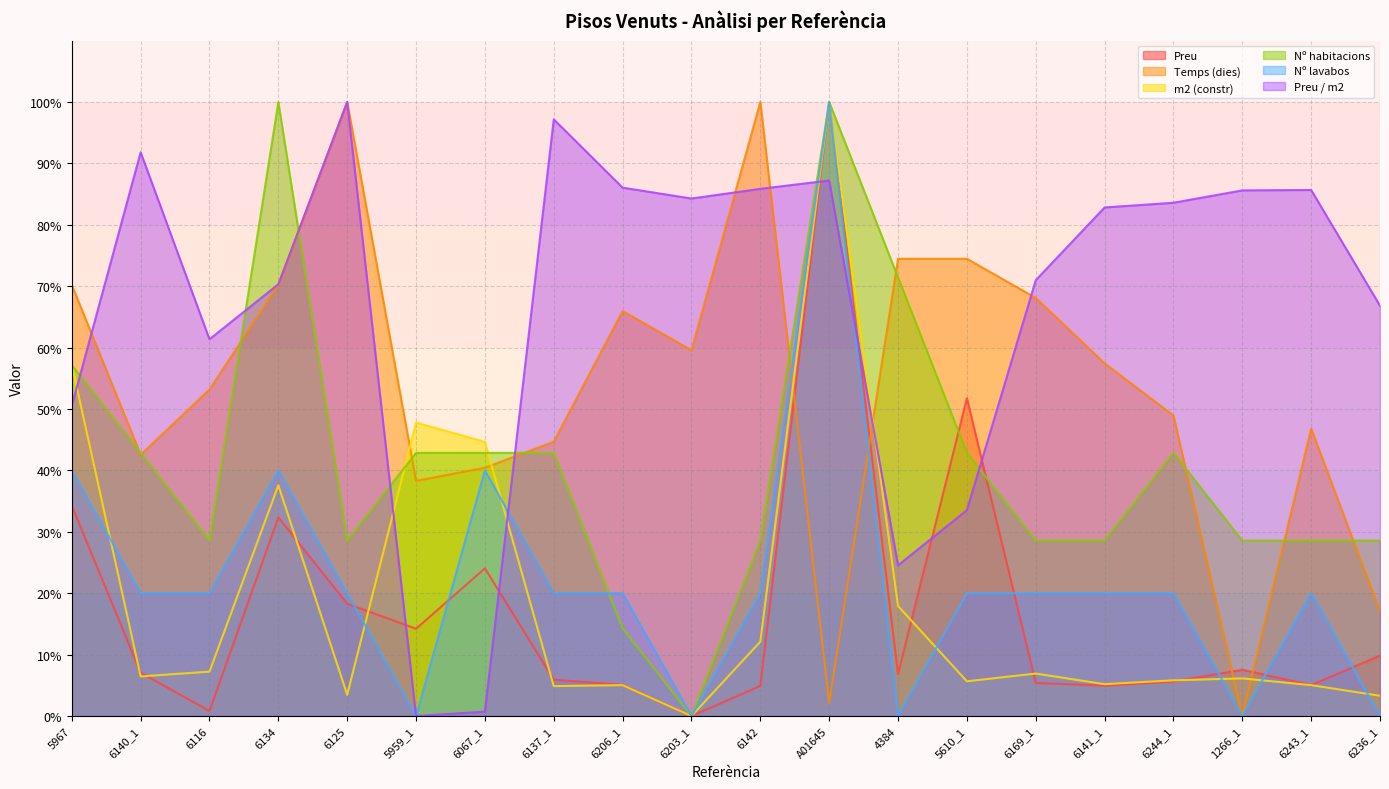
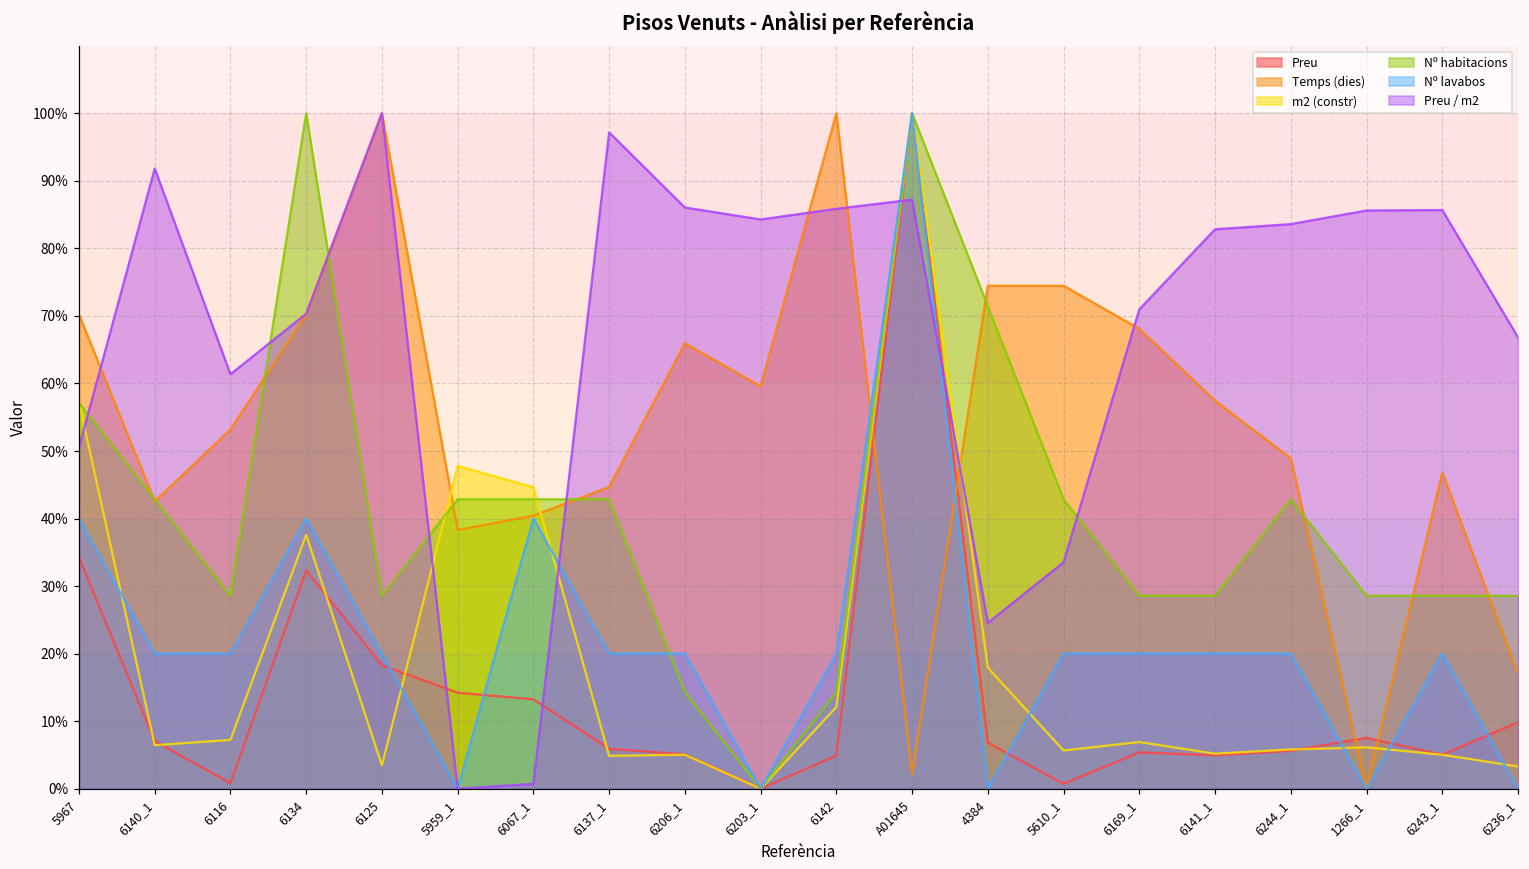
  {
    "Preu": {
      "5967": "34%",
      "6140_1": "7%",
      "6116": "1%",
      "6134": "32%",
      "6125": "18%",
      "5959_1": "14%",
-     "6067_1": "24%",
+     "6067_1": "13%",
      "6137_1": "6%",
      "6142": "5%",
      "4384": "7%",
-     "5610_1": "52%",
+     "5610_1": "1%",
      "6169_1": "5%",
      "1266_1": "8%",
      "6236_1": "10%"
    },
    "Temps (dies)": {
      "5967": "70%",
      "6116": "53%",
      "5959_1": "38%",
      "6067_1": "40%",
      "6137_1": "45%",
      "6206_1": "66%",
      "6203_1": "60%",
      "6142": "100%",
      "A01645": "2%",
      "4384": "74%",
      "5610_1": "74%",
      "6169_1": "68%",
      "6141_1": "57%",
      "6244_1": "49%",
      "6243_1": "47%",
      "6236_1": "17%"
    },
    "m2 (constr)": {
      "6140_1": "6%",
      "6116": "7%",
      "6134": "38%",
      "6125": "3%",
      "5959_1": "48%",
      "6067_1": "45%",
      "6137_1": "5%",
      "6142": "12%",
      "4384": "18%",
      "5610_1": "6%",
      "6169_1": "7%",
      "1266_1": "6%",
      "6236_1": "3%"
    },
    "Nº habitacions": {
      "6116": "29%",
      "6134": "100%",
      "6125": "29%",
      "5959_1": "43%",
      "6067_1": "43%",
      "6137_1": "43%",
      "6206_1": "14%",
-     "6142": "29%",
+     "6142": "14%",
      "4384": "71%",
      "5610_1": "43%",
      "6169_1": "29%",
      "6141_1": "29%",
      "6244_1": "43%",
      "1266_1": "29%",
      "6243_1": "29%",
      "6236_1": "29%"
    },
    "Nº lavabos": {
      "5967": "40%",
      "6140_1": "20%",
      "6116": "20%",
      "6134": "40%",
      "6125": "20%",
      "6067_1": "40%",
      "6137_1": "20%",
      "6206_1": "20%",
      "6142": "20%",
      "4384": "0%",
      "5610_1": "20%",
      "6169_1": "20%",
      "6141_1": "20%",
      "6244_1": "20%",
      "6243_1": "20%",
      "6236_1": "0%"
    },
    "Preu / m2": {
      "5967": "51%",
      "6140_1": "92%",
      "6116": "61%",
      "6067_1": "1%",
      "6137_1": "97%",
      "6206_1": "86%",
      "6203_1": "84%",
      "6142": "86%",
      "A01645": "87%",
      "4384": "25%",
      "5610_1": "34%",
      "6169_1": "71%",
      "6141_1": "83%",
      "6244_1": "84%",
      "1266_1": "86%",
      "6243_1": "86%",
      "6236_1": "67%"
    }
  }
